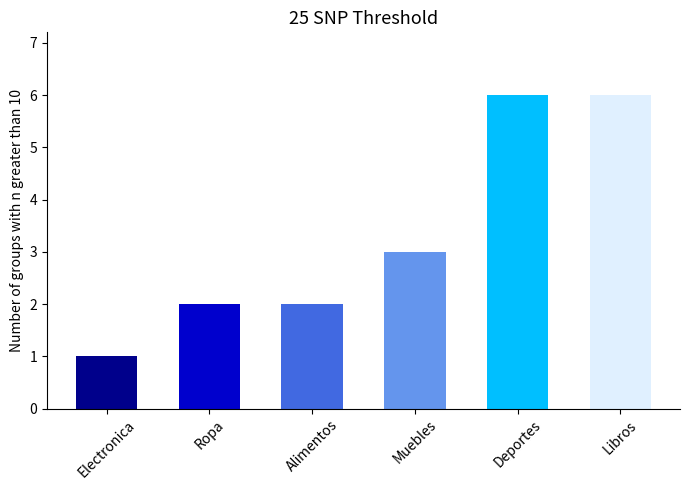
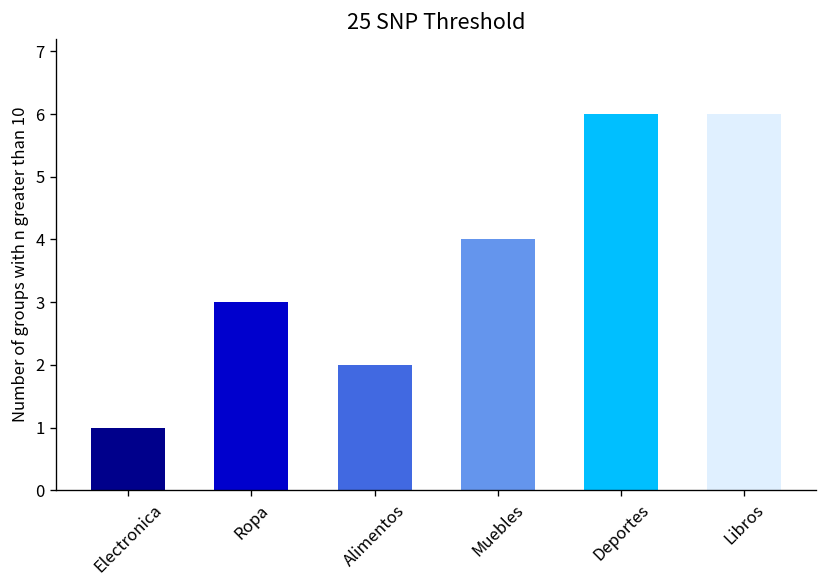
  {
    "Electronica": 1,
-   "Ropa": 2,
+   "Ropa": 3,
    "Alimentos": 2,
-   "Muebles": 3,
+   "Muebles": 4,
    "Deportes": 6,
    "Libros": 6
  }
